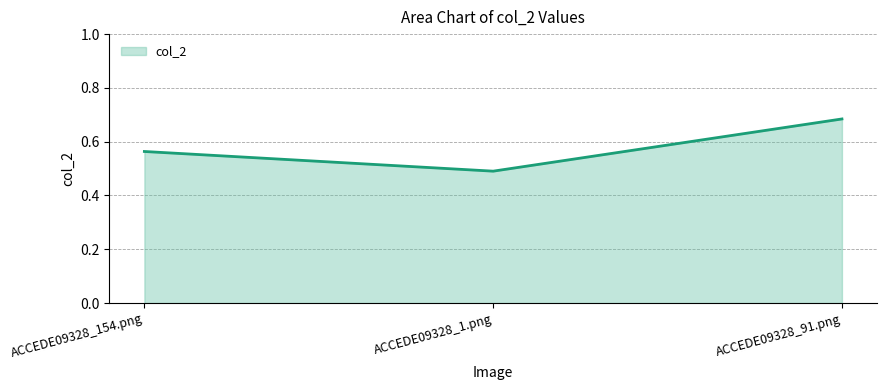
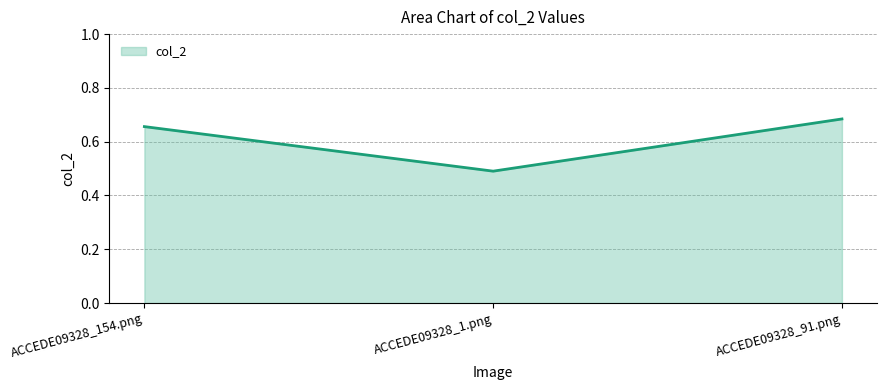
  {
-   "ACCEDE09328_154.png": 0.56,
+   "ACCEDE09328_154.png": 0.66,
    "ACCEDE09328_1.png": 0.49,
    "ACCEDE09328_91.png": 0.68
  }
